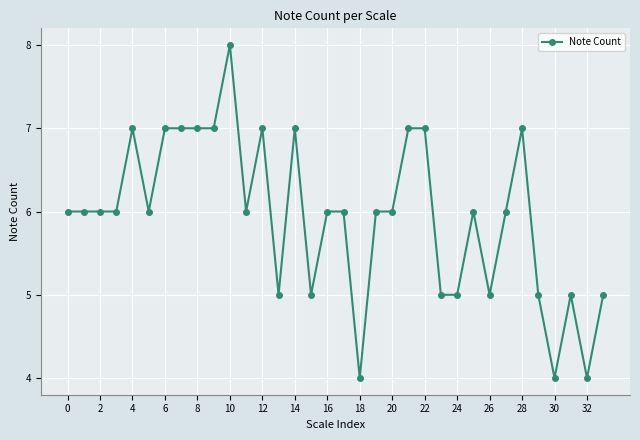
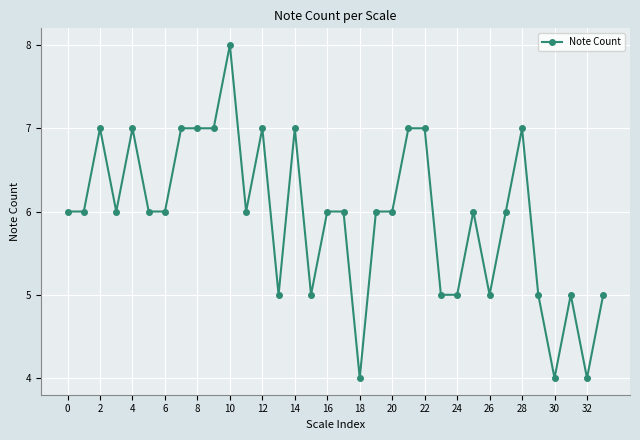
  {
    "0": 6,
-   "2": 6,
+   "2": 7,
    "4": 7,
-   "6": 7,
+   "6": 6,
    "8": 7,
    "10": 8,
    "12": 7,
    "14": 7,
    "16": 6,
    "18": 4,
    "20": 6,
    "22": 7,
    "24": 5,
    "26": 5,
    "28": 7,
    "30": 4,
    "32": 4
  }
